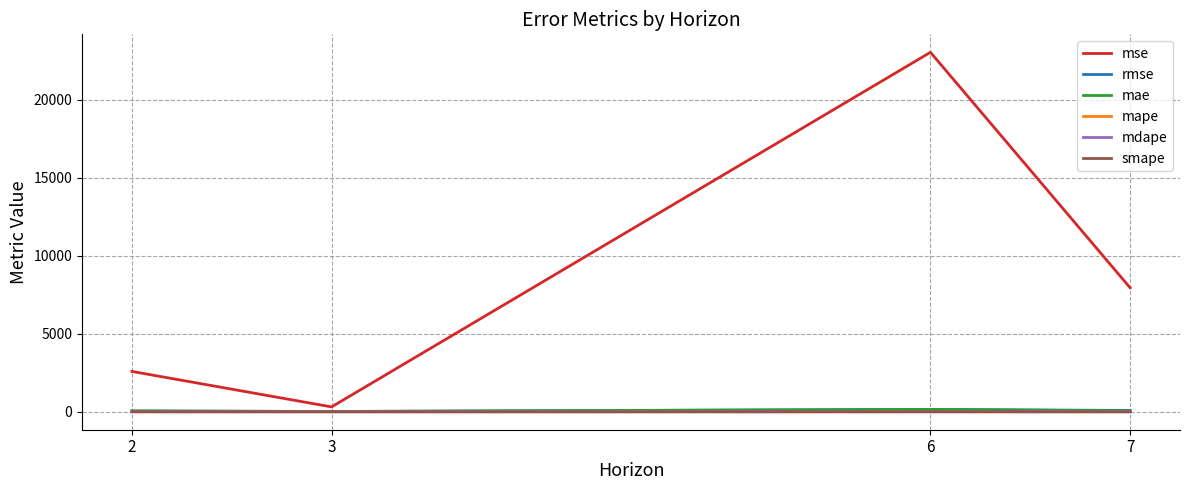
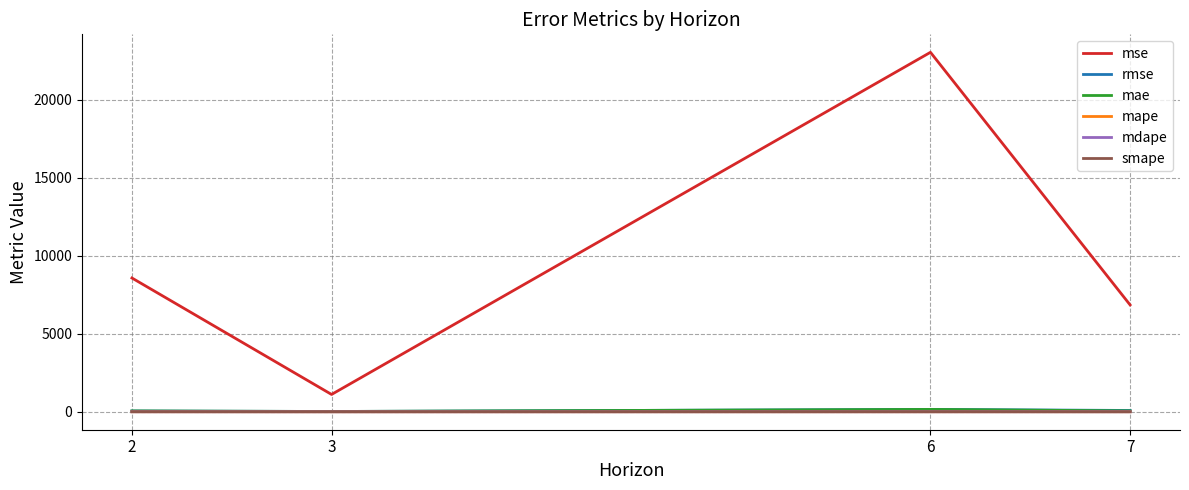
  {
    "mse": {
-     "2": 2600,
-     "3": 300,
+     "2": 8600,
+     "3": 1100,
      "6": 23100,
-     "7": 8000
+     "7": 6900
    }
  }
